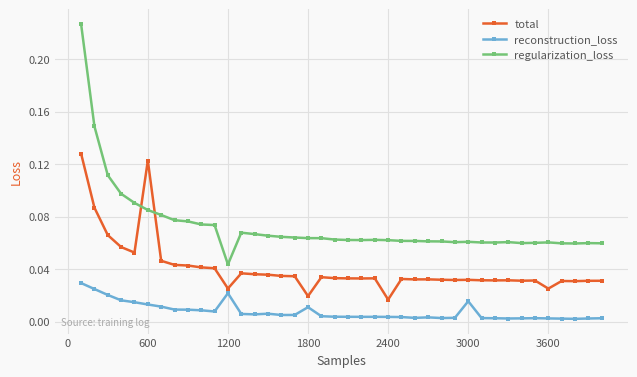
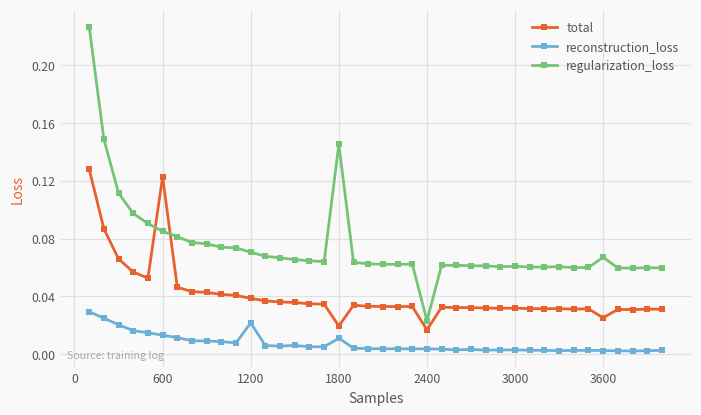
  {
    "total": {
      "600": 0.123,
-     "1200": 0.025,
+     "1200": 0.039,
      "1800": 0.019,
      "2400": 0.017,
      "3000": 0.032,
      "3600": 0.025
    },
    "reconstruction_loss": {
      "600": 0.013,
      "1200": 0.022,
      "1800": 0.011,
      "2400": 0.004,
-     "3000": 0.016,
+     "3000": 0.003,
      "3600": 0.002
    },
    "regularization_loss": {
      "600": 0.085,
-     "1200": 0.044,
-     "1800": 0.064,
-     "2400": 0.062,
+     "1200": 0.071,
+     "1800": 0.145,
+     "2400": 0.023,
      "3000": 0.061,
-     "3600": 0.060
+     "3600": 0.067
    }
  }
